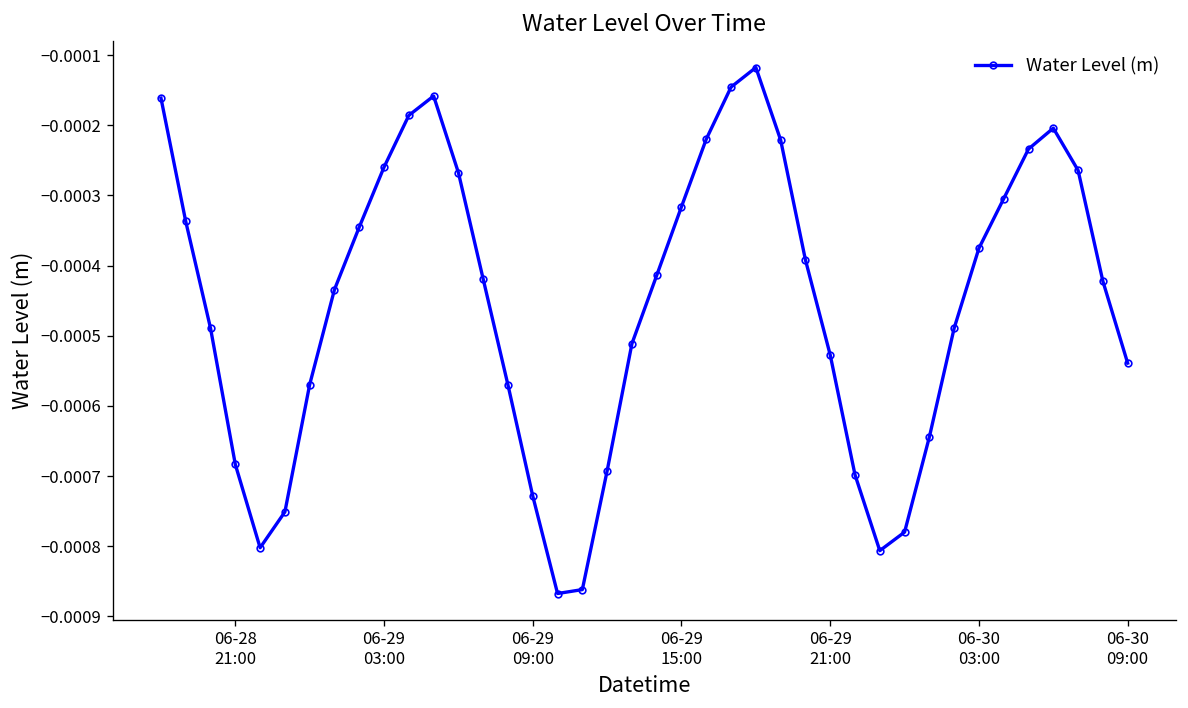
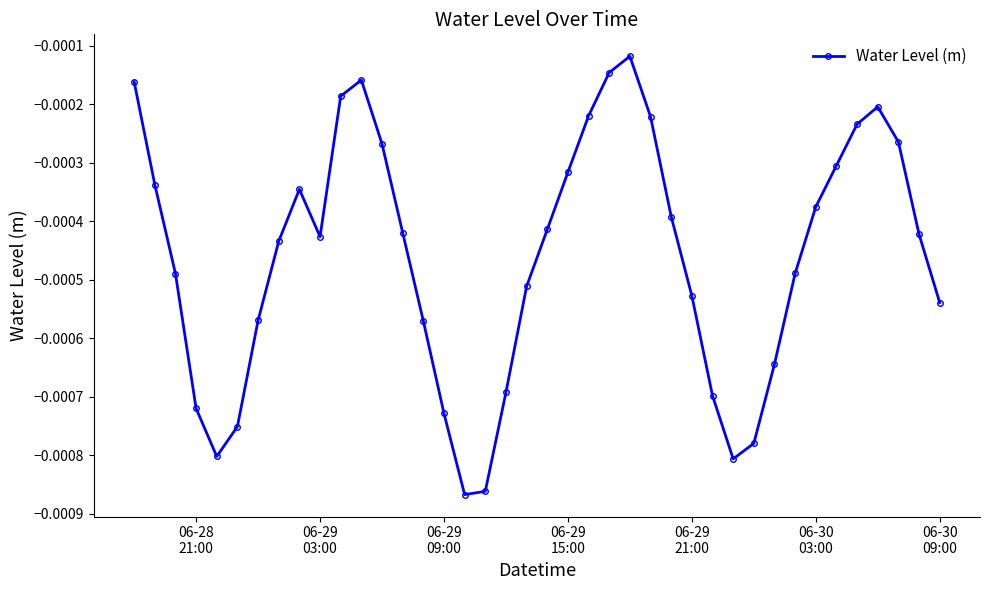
  {
-   "06-28 21:00": -0.00068,
-   "06-29 03:00": -0.00026,
+   "06-28 21:00": -0.00072,
+   "06-29 03:00": -0.00043,
    "06-29 09:00": -0.00073,
    "06-29 15:00": -0.00032,
    "06-29 21:00": -0.00053,
    "06-30 03:00": -0.00038,
    "06-30 09:00": -0.00054
  }
